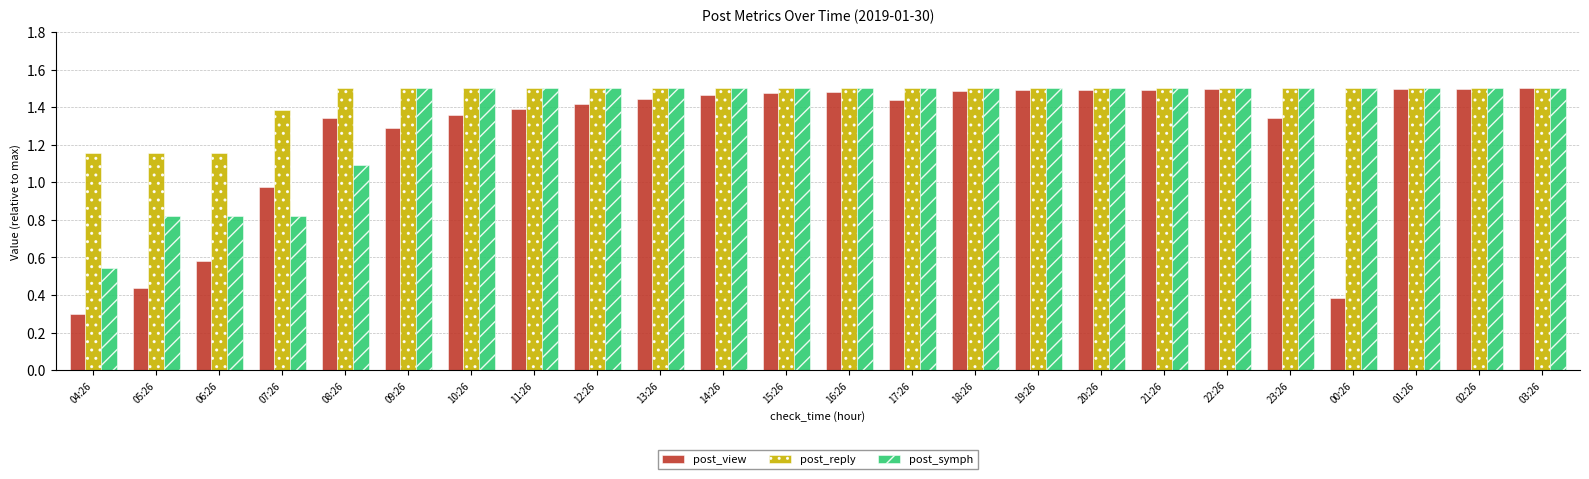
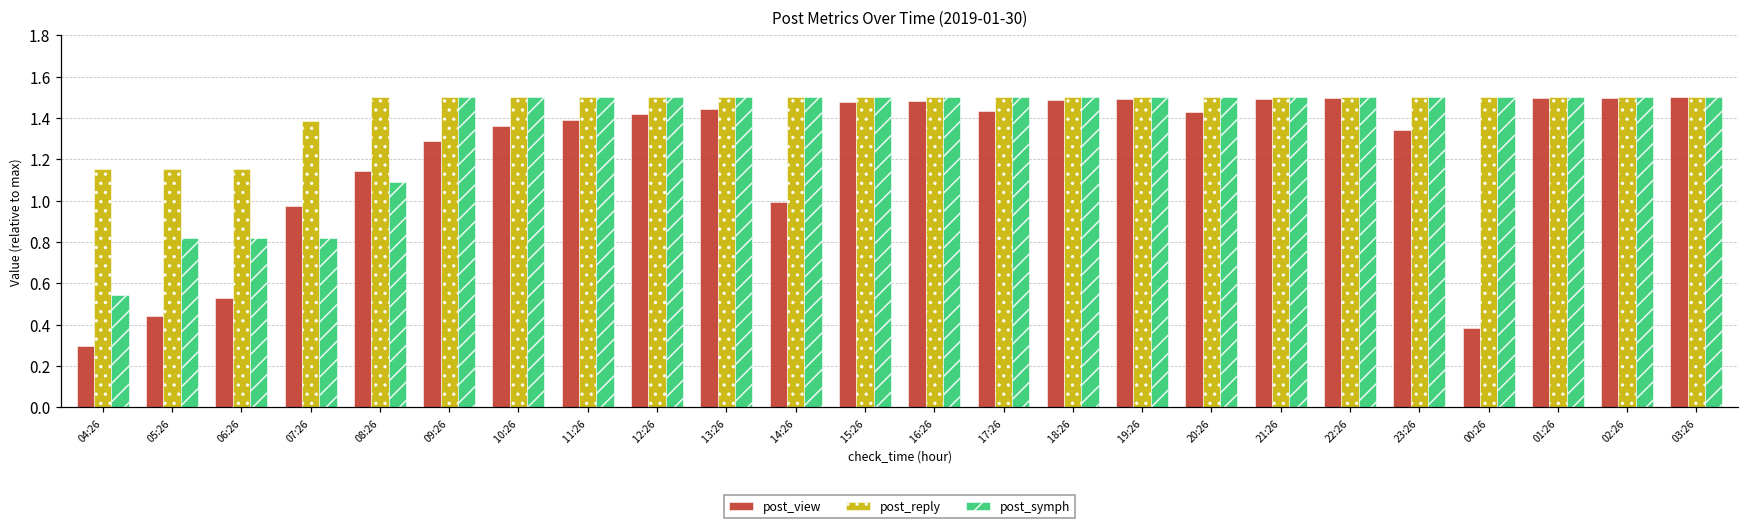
  {
    "post_view": {
      "04:26": 0.30,
      "05:26": 0.44,
-     "06:26": 0.58,
+     "06:26": 0.53,
      "07:26": 0.98,
-     "08:26": 1.34,
+     "08:26": 1.14,
      "09:26": 1.29,
      "10:26": 1.36,
      "11:26": 1.39,
      "12:26": 1.42,
      "13:26": 1.44,
-     "14:26": 1.46,
+     "14:26": 0.99,
      "15:26": 1.48,
      "16:26": 1.48,
      "17:26": 1.44,
      "18:26": 1.49,
      "19:26": 1.49,
-     "20:26": 1.49,
+     "20:26": 1.43,
      "21:26": 1.49,
      "22:26": 1.49,
      "23:26": 1.34,
      "00:26": 0.38,
      "01:26": 1.50,
      "02:26": 1.50,
      "03:26": 1.50
    },
    "post_reply": {
      "04:26": 1.15,
      "05:26": 1.15,
      "06:26": 1.15,
      "07:26": 1.38,
      "08:26": 1.50,
      "09:26": 1.50,
      "10:26": 1.50,
      "11:26": 1.50,
      "12:26": 1.50,
      "13:26": 1.50,
      "14:26": 1.50,
      "15:26": 1.50,
      "16:26": 1.50,
      "17:26": 1.50,
      "18:26": 1.50,
      "19:26": 1.50,
      "20:26": 1.50,
      "21:26": 1.50,
      "22:26": 1.50,
      "23:26": 1.50,
      "00:26": 1.50,
      "01:26": 1.50,
      "02:26": 1.50,
      "03:26": 1.50
    },
    "post_symph": {
      "04:26": 0.55,
      "05:26": 0.82,
      "06:26": 0.82,
      "07:26": 0.82,
      "08:26": 1.09,
      "09:26": 1.50,
      "10:26": 1.50,
      "11:26": 1.50,
      "12:26": 1.50,
      "13:26": 1.50,
      "14:26": 1.50,
      "15:26": 1.50,
      "16:26": 1.50,
      "17:26": 1.50,
      "18:26": 1.50,
      "19:26": 1.50,
      "20:26": 1.50,
      "21:26": 1.50,
      "22:26": 1.50,
      "23:26": 1.50,
      "00:26": 1.50,
      "01:26": 1.50,
      "02:26": 1.50,
      "03:26": 1.50
    }
  }
